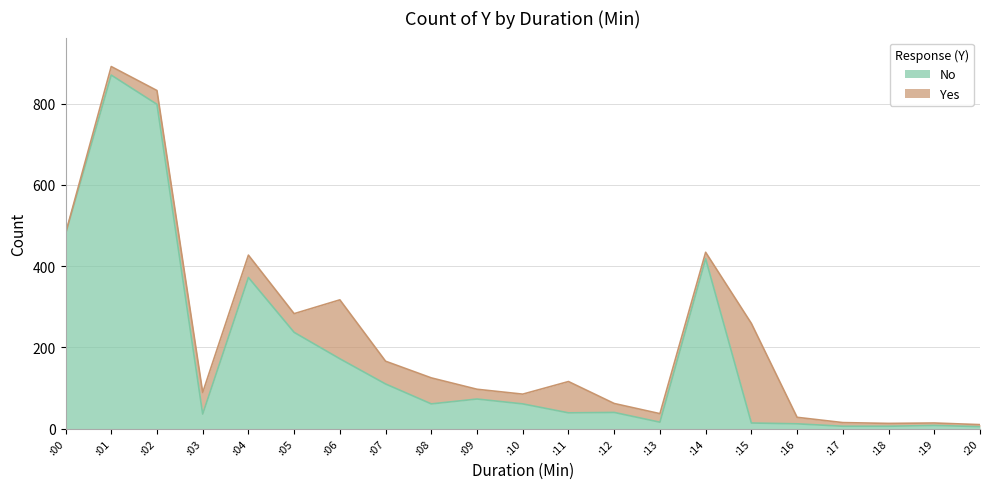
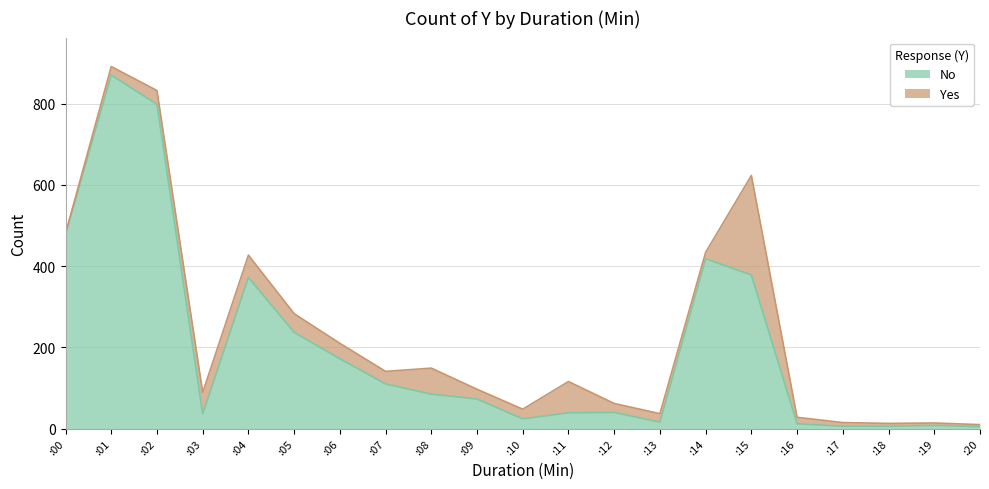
  {
    "No": {
      ":01": 870,
      ":02": 800,
      ":03": 40,
      ":04": 370,
      ":05": 240,
      ":06": 170,
      ":07": 110,
-     ":08": 60,
+     ":08": 90,
      ":09": 70,
-     ":10": 60,
+     ":10": 20,
      ":11": 40,
      ":12": 40,
      ":13": 20,
      ":14": 420,
-     ":15": 10,
+     ":15": 380,
      ":16": 10,
      ":17": 10,
      ":18": 10
    },
    "Yes": {
      ":01": 20,
      ":02": 30,
      ":03": 50,
      ":04": 60,
      ":05": 50,
-     ":06": 150,
-     ":07": 60,
+     ":06": 40,
+     ":07": 30,
      ":08": 60,
      ":09": 20,
      ":10": 20,
      ":11": 80,
      ":12": 20,
      ":13": 20,
      ":14": 20,
      ":15": 250,
      ":16": 20,
      ":17": 10,
      ":18": 10
    }
  }
